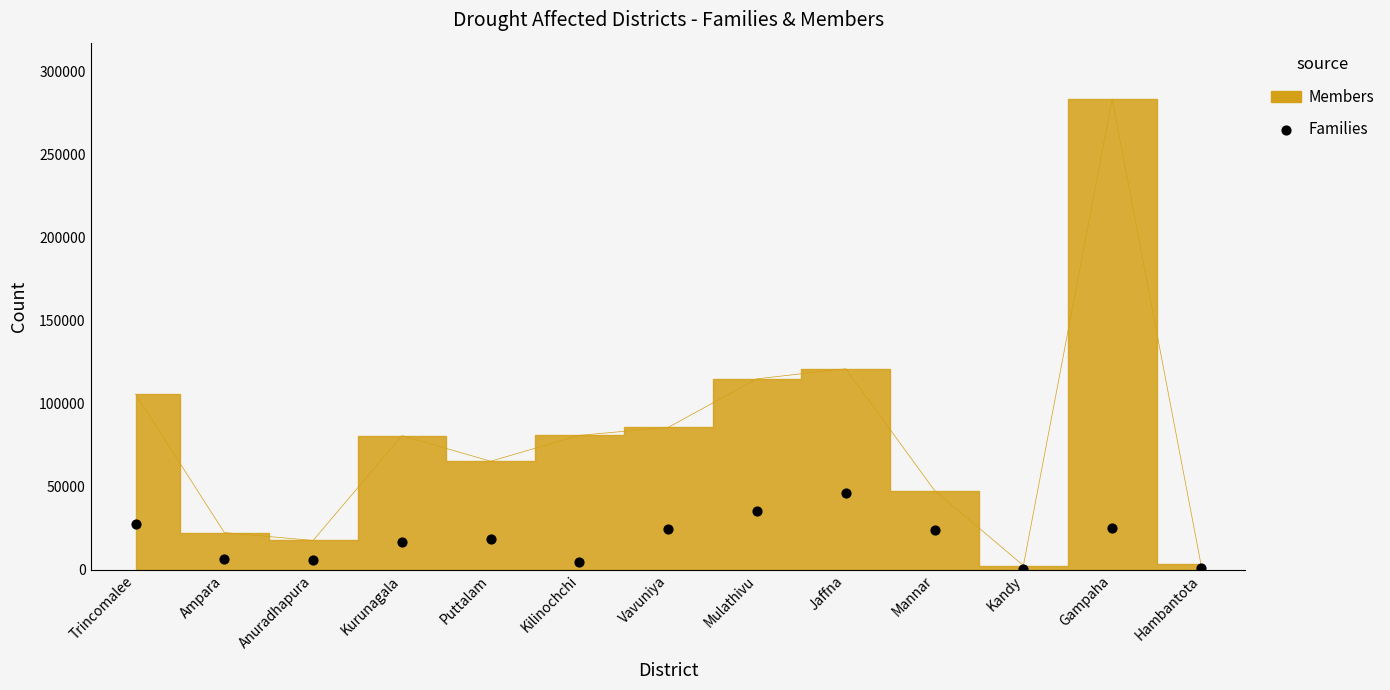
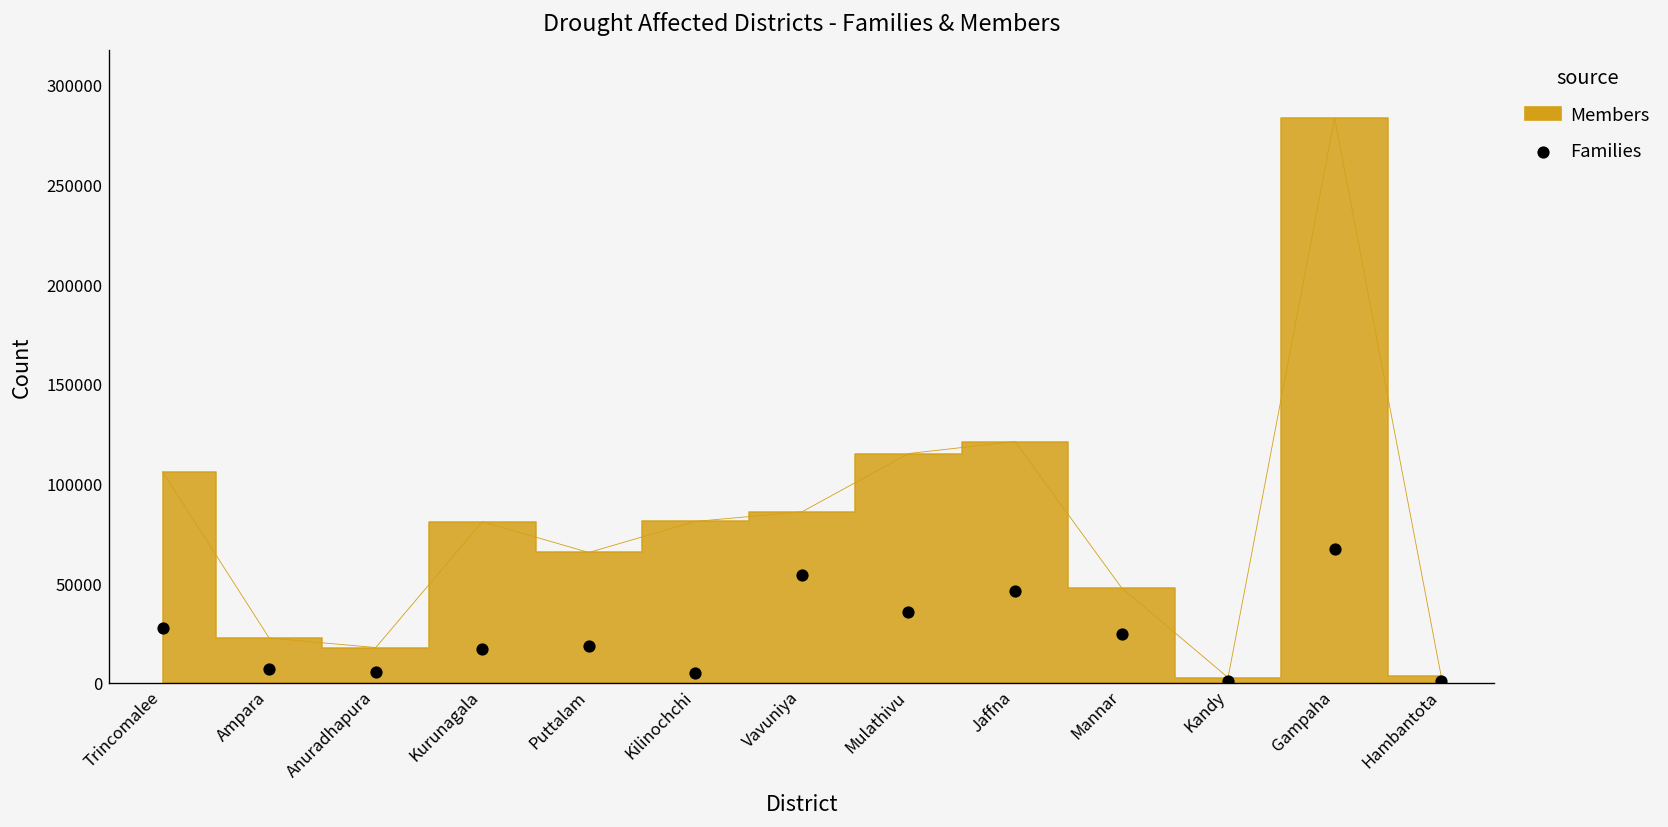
  {
    "Families": {
-     "Vavuniya": 25000,
-     "Gampaha": 25000
+     "Vavuniya": 54000,
+     "Gampaha": 67000
    }
  }
